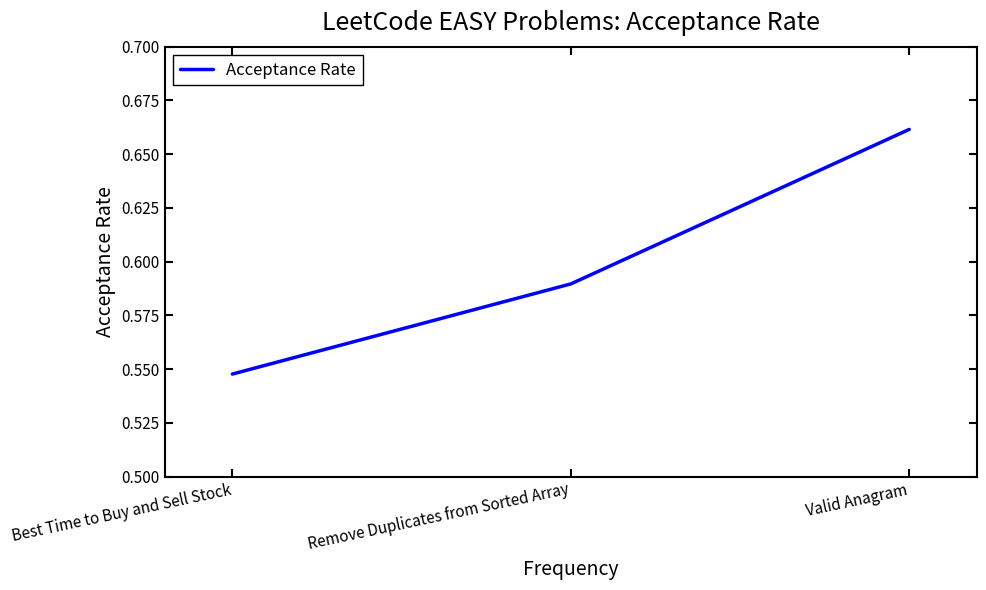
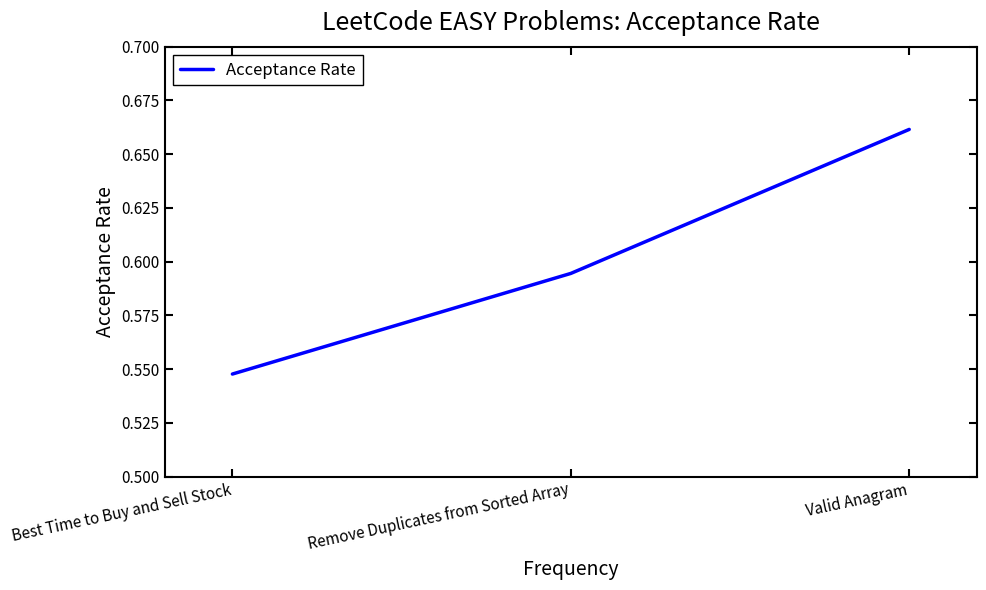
  {
    "Best Time to Buy and Sell Stock": 0.548,
-   "Remove Duplicates from Sorted Array": 0.590,
+   "Remove Duplicates from Sorted Array": 0.595,
    "Valid Anagram": 0.662
  }
